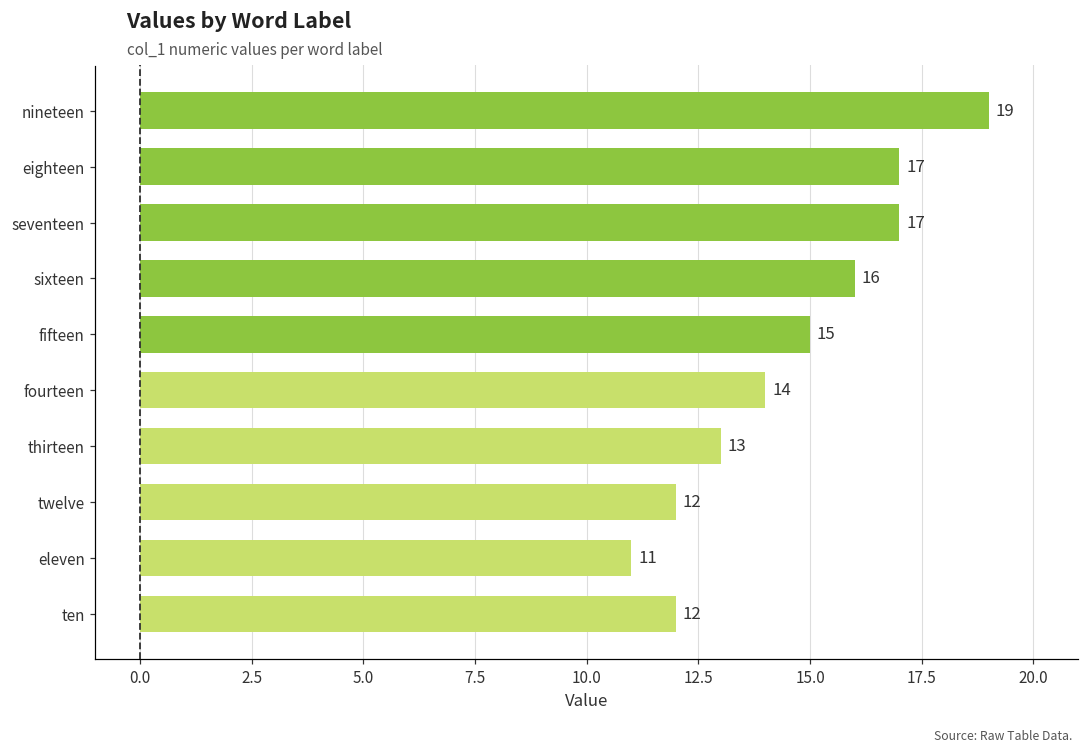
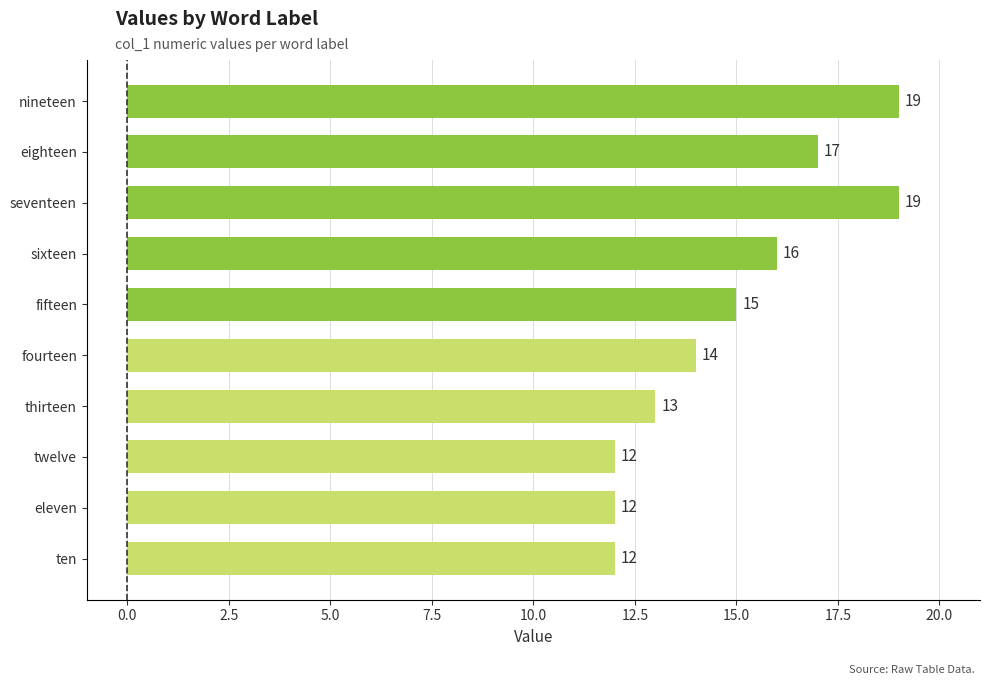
  {
    "nineteen": 19,
    "eighteen": 17,
-   "seventeen": 17,
+   "seventeen": 19,
    "sixteen": 16,
    "fifteen": 15,
    "fourteen": 14,
    "thirteen": 13,
    "twelve": 12,
-   "eleven": 11,
+   "eleven": 12,
    "ten": 12
  }
